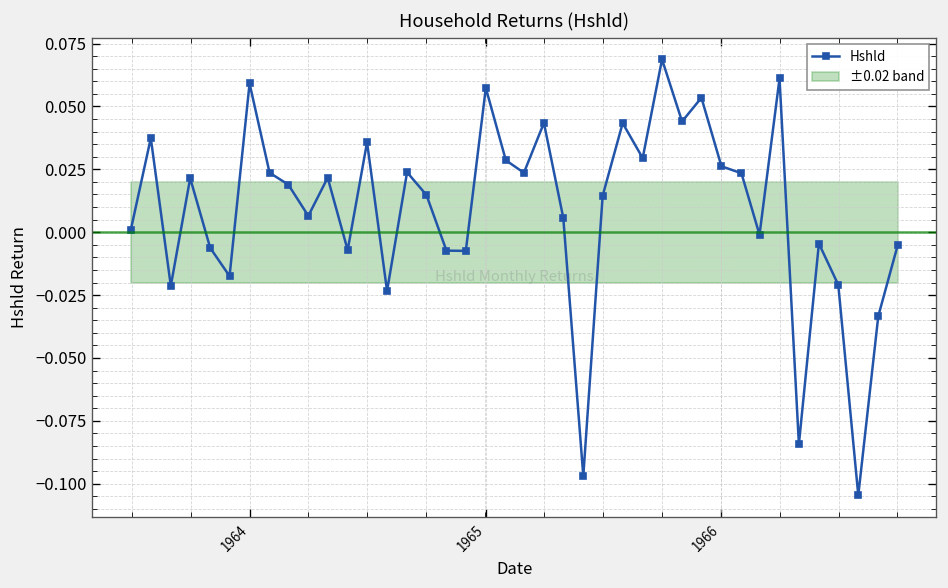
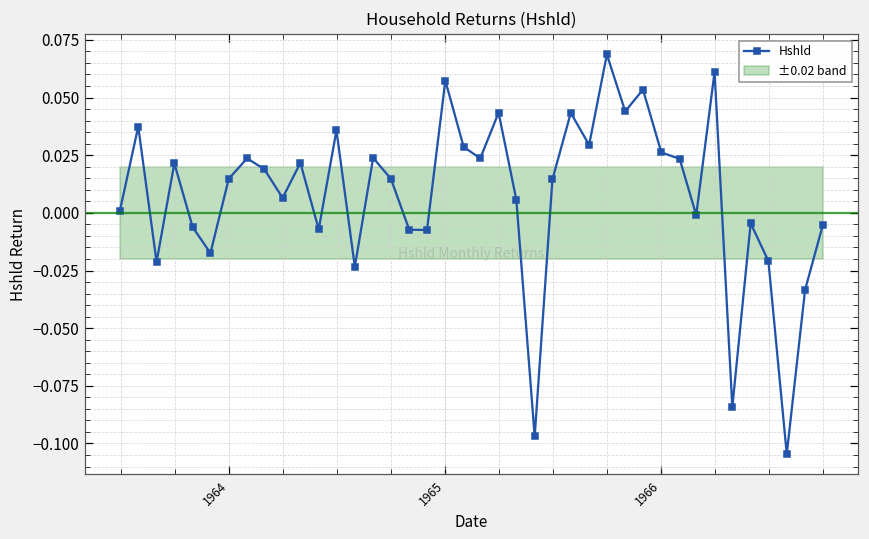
  {
    "Hshld": {
-     "1964": 0.059,
+     "1964": 0.015,
      "1965": 0.057,
      "1966": 0.026
    },
    "±0.02 band": {
      "1964": 0.020,
      "1965": 0.020,
      "1966": 0.020
    }
  }
